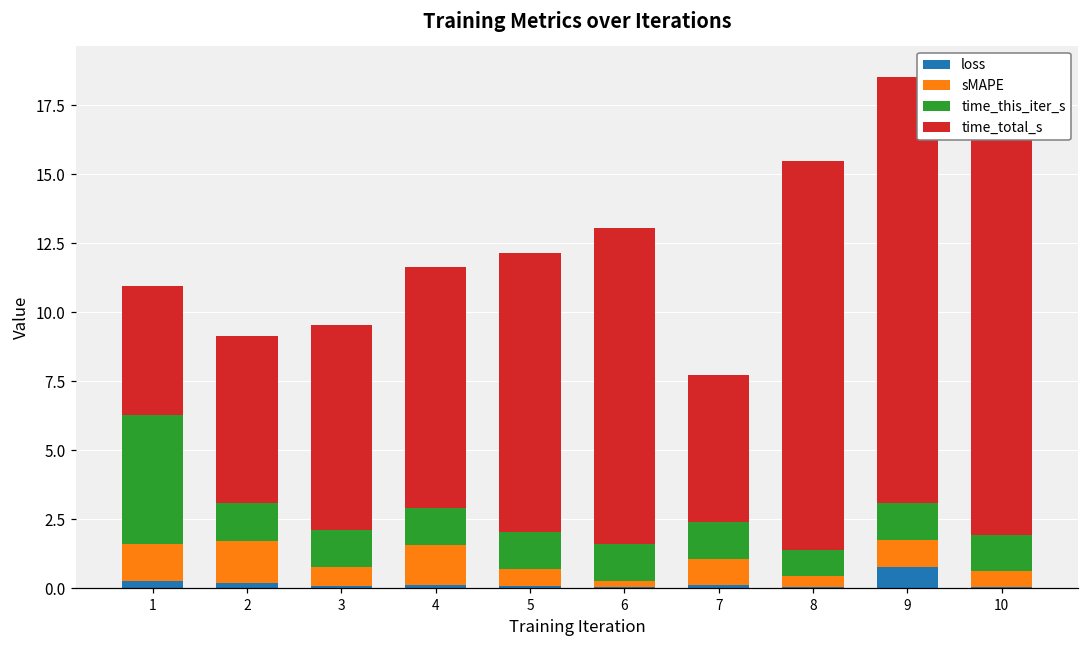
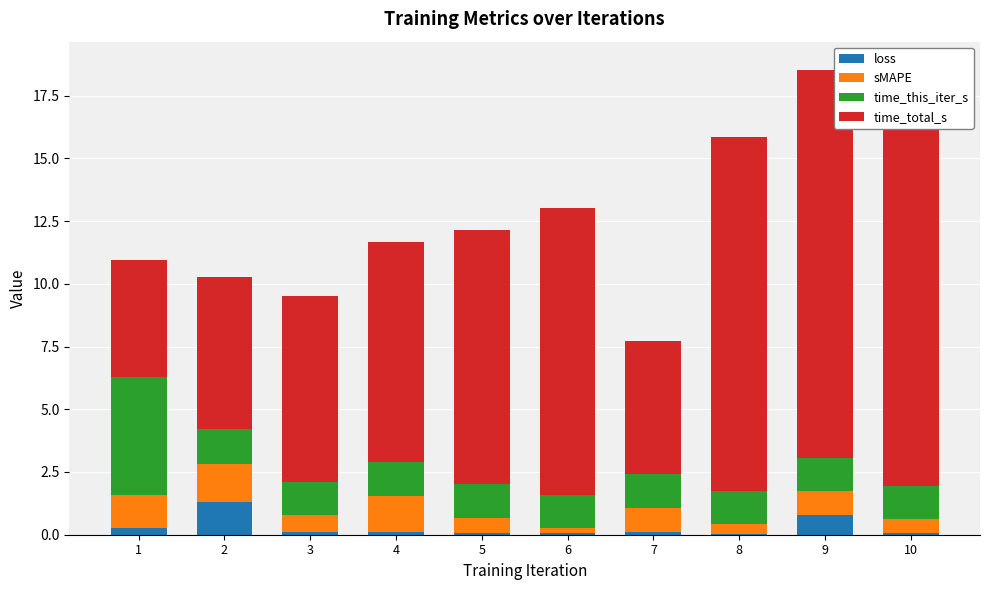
  {
    "loss": {
      "1": 0.3,
-     "2": 0.2,
+     "2": 1.3,
      "4": 0.1,
      "7": 0.1,
      "9": 0.8
    },
    "sMAPE": {
      "1": 1.3,
      "2": 1.5,
      "3": 0.7,
      "4": 1.4,
      "5": 0.6,
      "6": 0.2,
      "7": 1.0,
      "8": 0.4,
      "9": 1.0,
      "10": 0.6
    },
    "time_this_iter_s": {
      "1": 4.7,
      "2": 1.4,
      "3": 1.3,
      "4": 1.3,
      "5": 1.3,
      "6": 1.3,
      "7": 1.3,
-     "8": 1.0,
+     "8": 1.3,
      "9": 1.3,
      "10": 1.3
    },
    "time_total_s": {
      "1": 4.7,
      "2": 6.1,
      "3": 7.4,
      "4": 8.7,
      "5": 10.1,
      "6": 11.4,
      "7": 5.3,
      "8": 14.1,
      "9": 15.4
    }
  }
